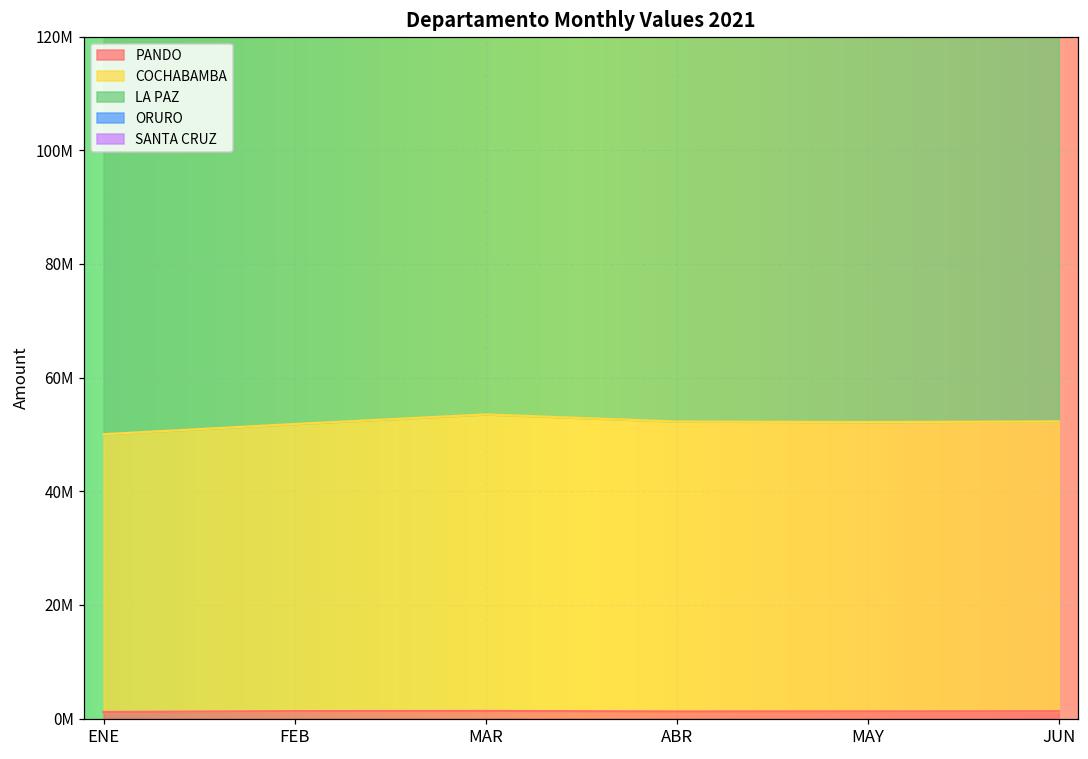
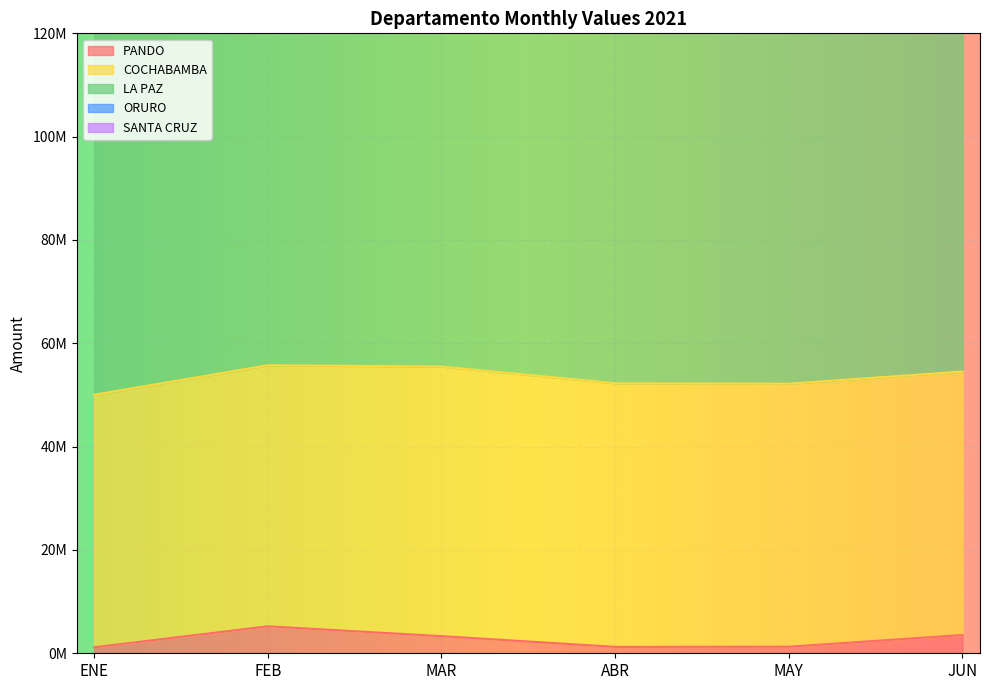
  {
    "PANDO": {
      "ENE": 1000000,
-     "FEB": 1000000,
-     "MAR": 1000000,
+     "FEB": 5000000,
+     "MAR": 3000000,
      "ABR": 1000000,
      "MAY": 1000000,
-     "JUN": 1000000
+     "JUN": 4000000
    },
    "COCHABAMBA": {
      "ENE": 49000000,
      "FEB": 51000000,
      "MAR": 52000000,
      "ABR": 51000000,
      "MAY": 51000000,
      "JUN": 51000000
    }
  }
